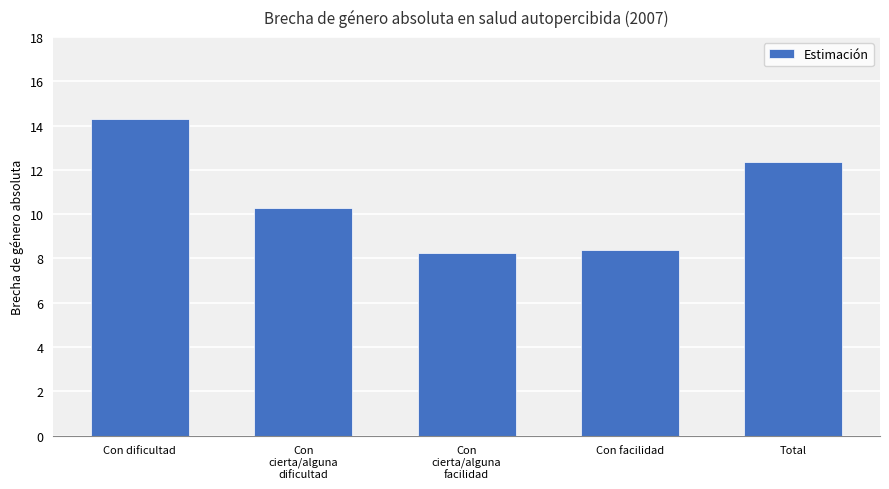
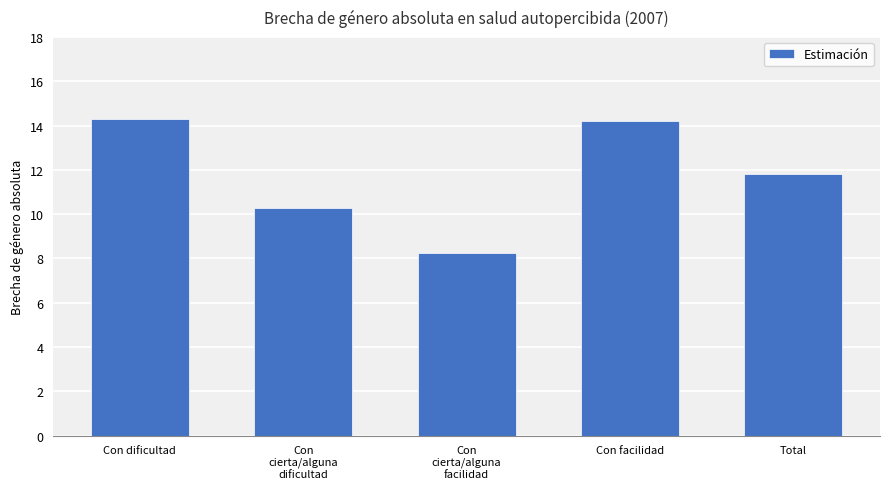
  {
    "Con dificultad": 14.3,
    "Con cierta/alguna dificultad": 10.3,
    "Con cierta/alguna facilidad": 8.2,
-   "Con facilidad": 8.4,
-   "Total": 12.4
+   "Con facilidad": 14.2,
+   "Total": 11.8
  }
